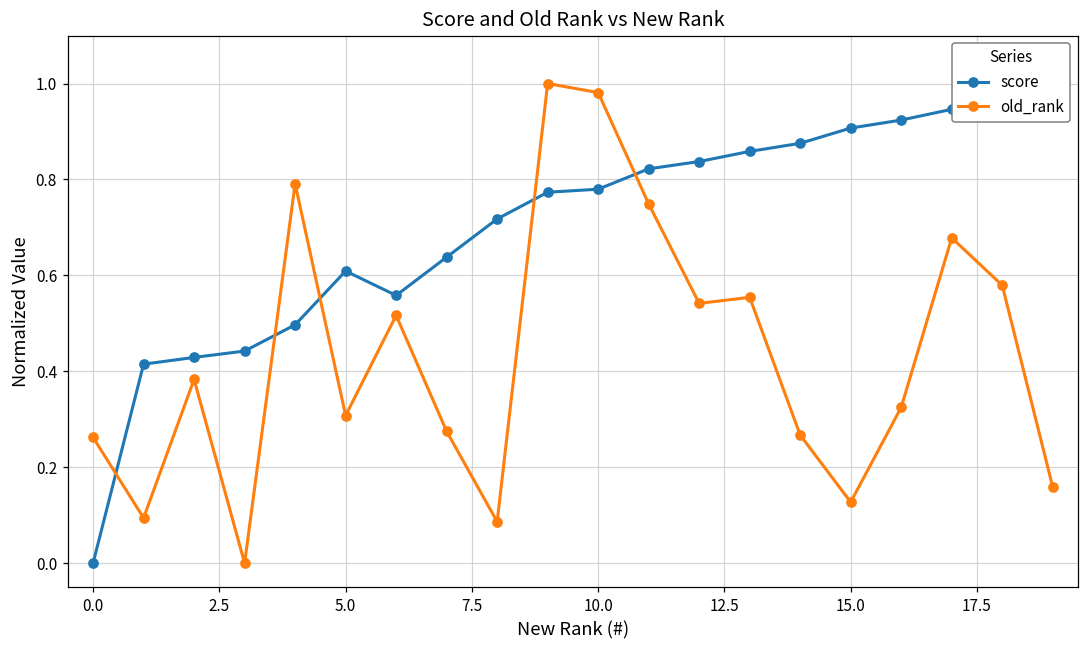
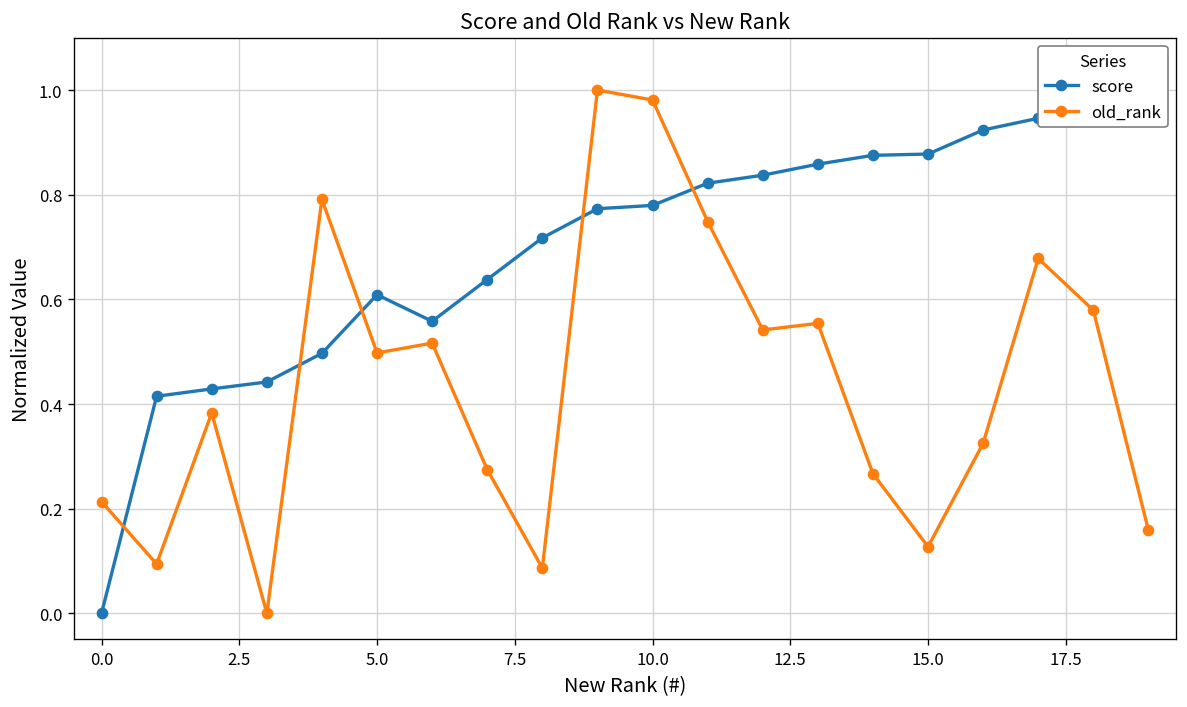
  {
    "score": {
      "0.0": 0.00,
      "5.0": 0.61,
      "10.0": 0.78,
-     "15.0": 0.91
+     "15.0": 0.88
    },
    "old_rank": {
-     "0.0": 0.26,
-     "5.0": 0.31,
+     "0.0": 0.21,
+     "5.0": 0.50,
      "10.0": 0.98,
      "15.0": 0.13
    }
  }
